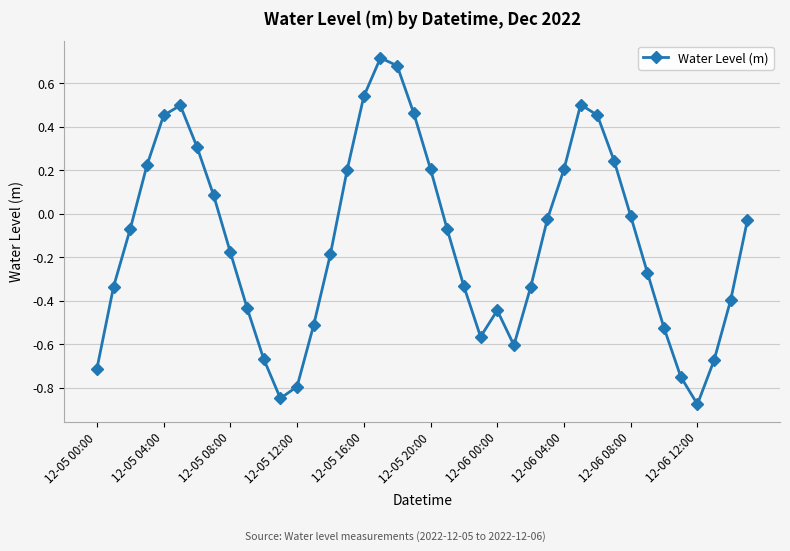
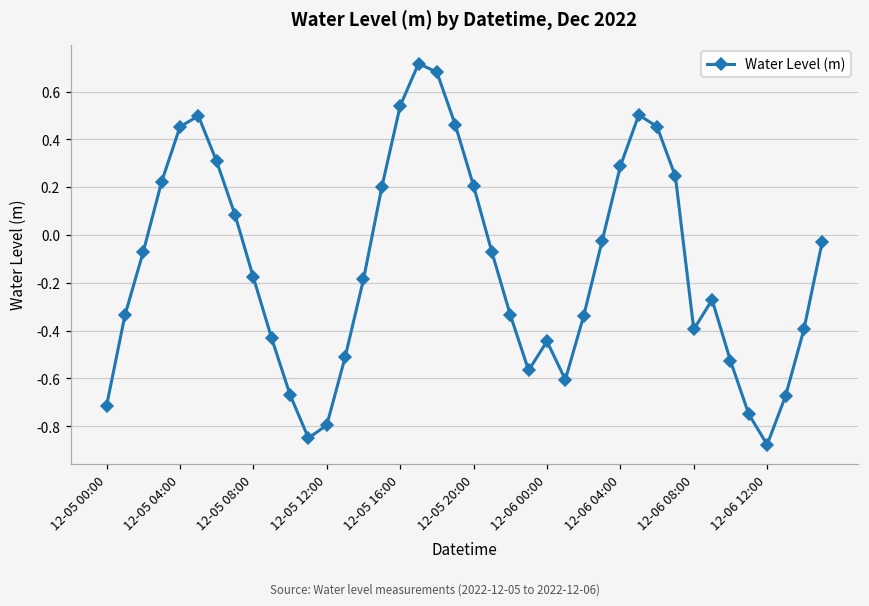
  {
    "12-05 00:00": -0.71,
    "12-05 04:00": 0.45,
    "12-05 08:00": -0.18,
    "12-05 12:00": -0.80,
    "12-05 16:00": 0.54,
    "12-05 20:00": 0.21,
    "12-06 00:00": -0.44,
-   "12-06 04:00": 0.20,
-   "12-06 08:00": -0.01,
+   "12-06 04:00": 0.29,
+   "12-06 08:00": -0.39,
    "12-06 12:00": -0.88
  }
